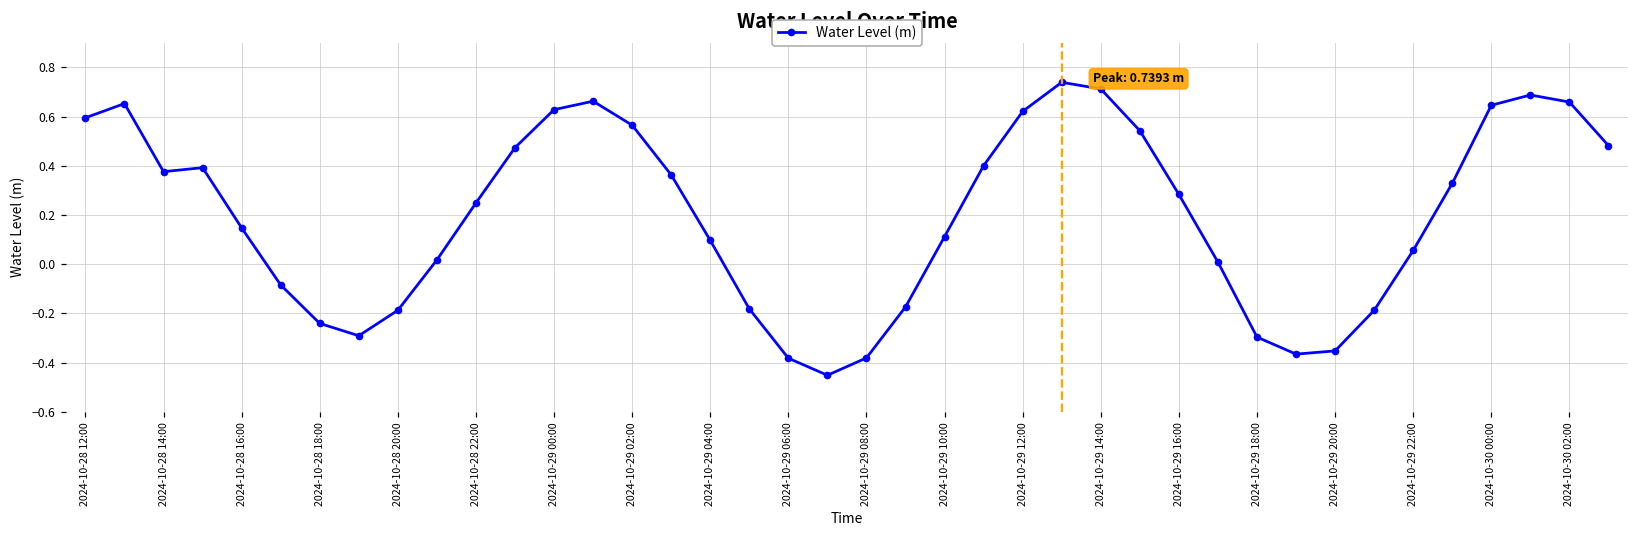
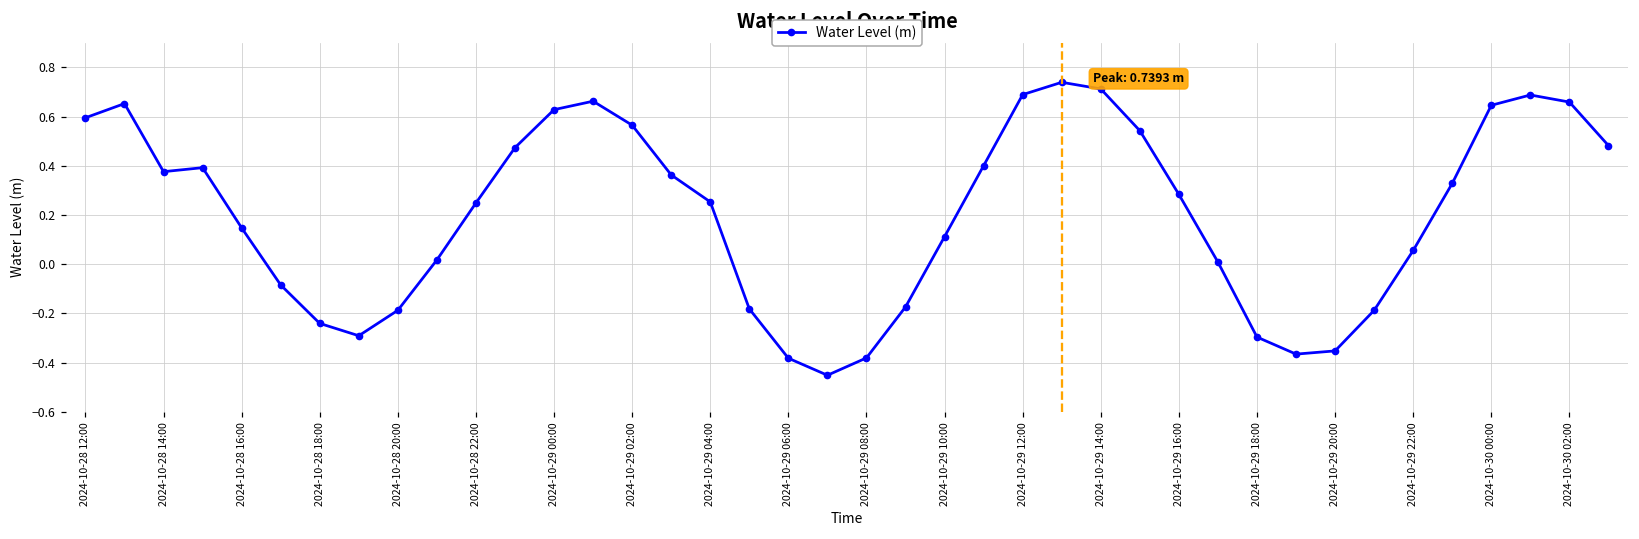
  {
    "2024-10-28 12:00": 0.60,
    "2024-10-28 14:00": 0.38,
    "2024-10-28 16:00": 0.15,
    "2024-10-28 18:00": -0.24,
    "2024-10-28 20:00": -0.19,
    "2024-10-28 22:00": 0.25,
    "2024-10-29 00:00": 0.63,
    "2024-10-29 02:00": 0.57,
-   "2024-10-29 04:00": 0.10,
+   "2024-10-29 04:00": 0.25,
    "2024-10-29 06:00": -0.38,
    "2024-10-29 08:00": -0.38,
    "2024-10-29 10:00": 0.11,
-   "2024-10-29 12:00": 0.62,
+   "2024-10-29 12:00": 0.69,
    "2024-10-29 16:00": 0.28,
    "2024-10-29 18:00": -0.30,
    "2024-10-29 20:00": -0.35,
    "2024-10-29 22:00": 0.06,
    "2024-10-30 00:00": 0.65,
    "2024-10-30 02:00": 0.66
  }
